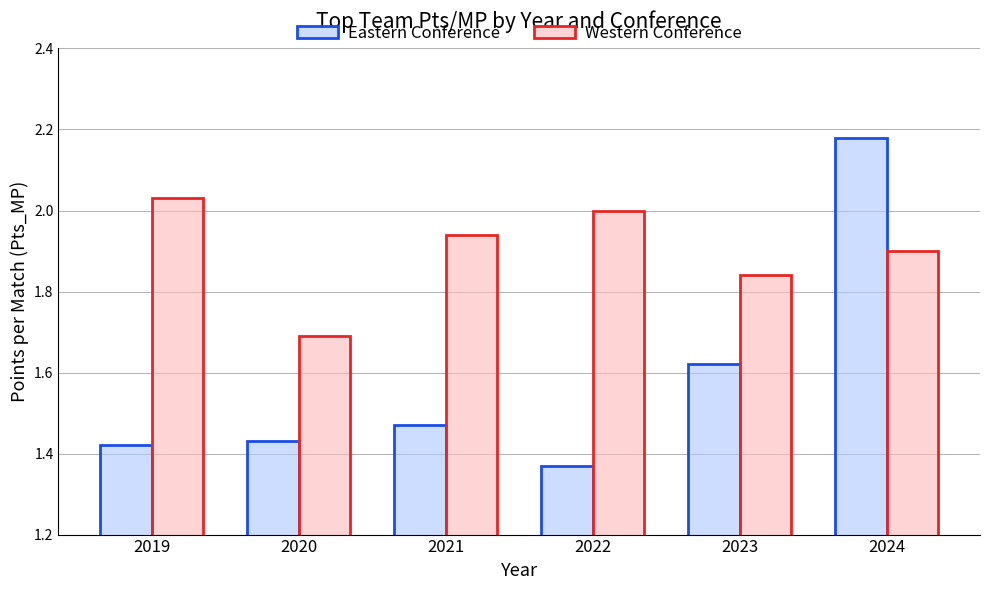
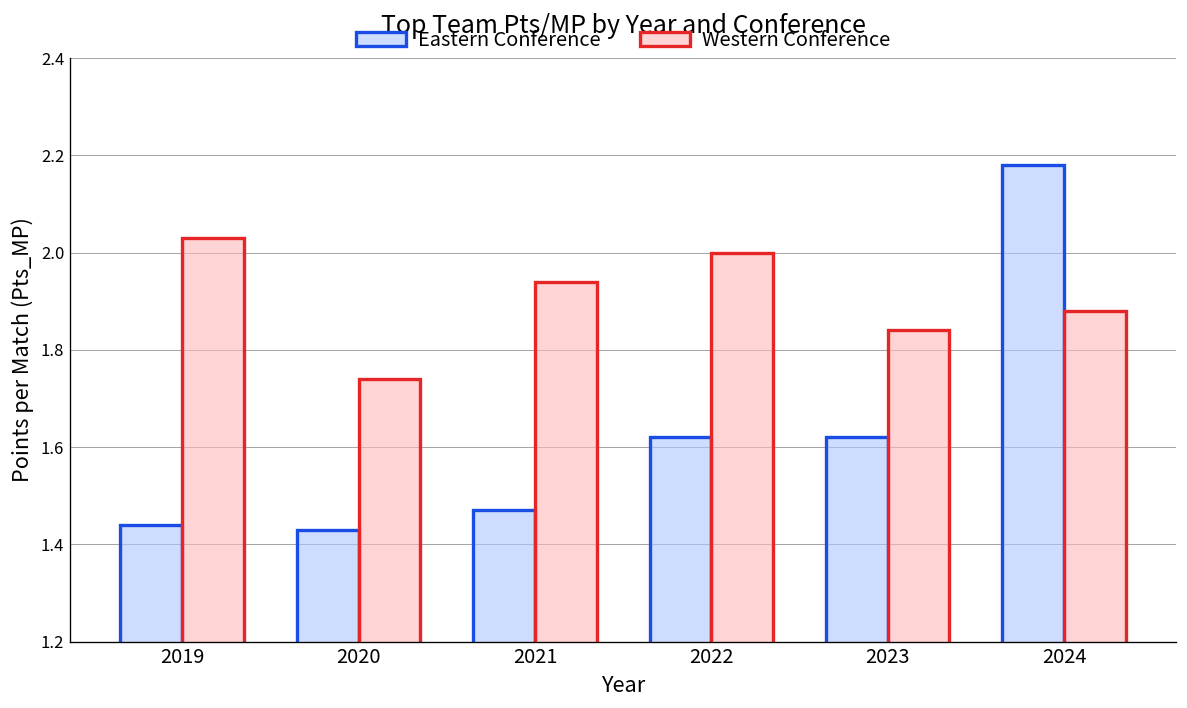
  {
    "Eastern Conference": {
-     "2019": 1.42,
+     "2019": 1.44,
      "2020": 1.43,
      "2021": 1.47,
-     "2022": 1.37,
+     "2022": 1.62,
      "2023": 1.62,
      "2024": 2.18
    },
    "Western Conference": {
      "2019": 2.03,
-     "2020": 1.69,
+     "2020": 1.74,
      "2021": 1.94,
      "2022": 2.00,
      "2023": 1.84,
-     "2024": 1.90
+     "2024": 1.88
    }
  }
